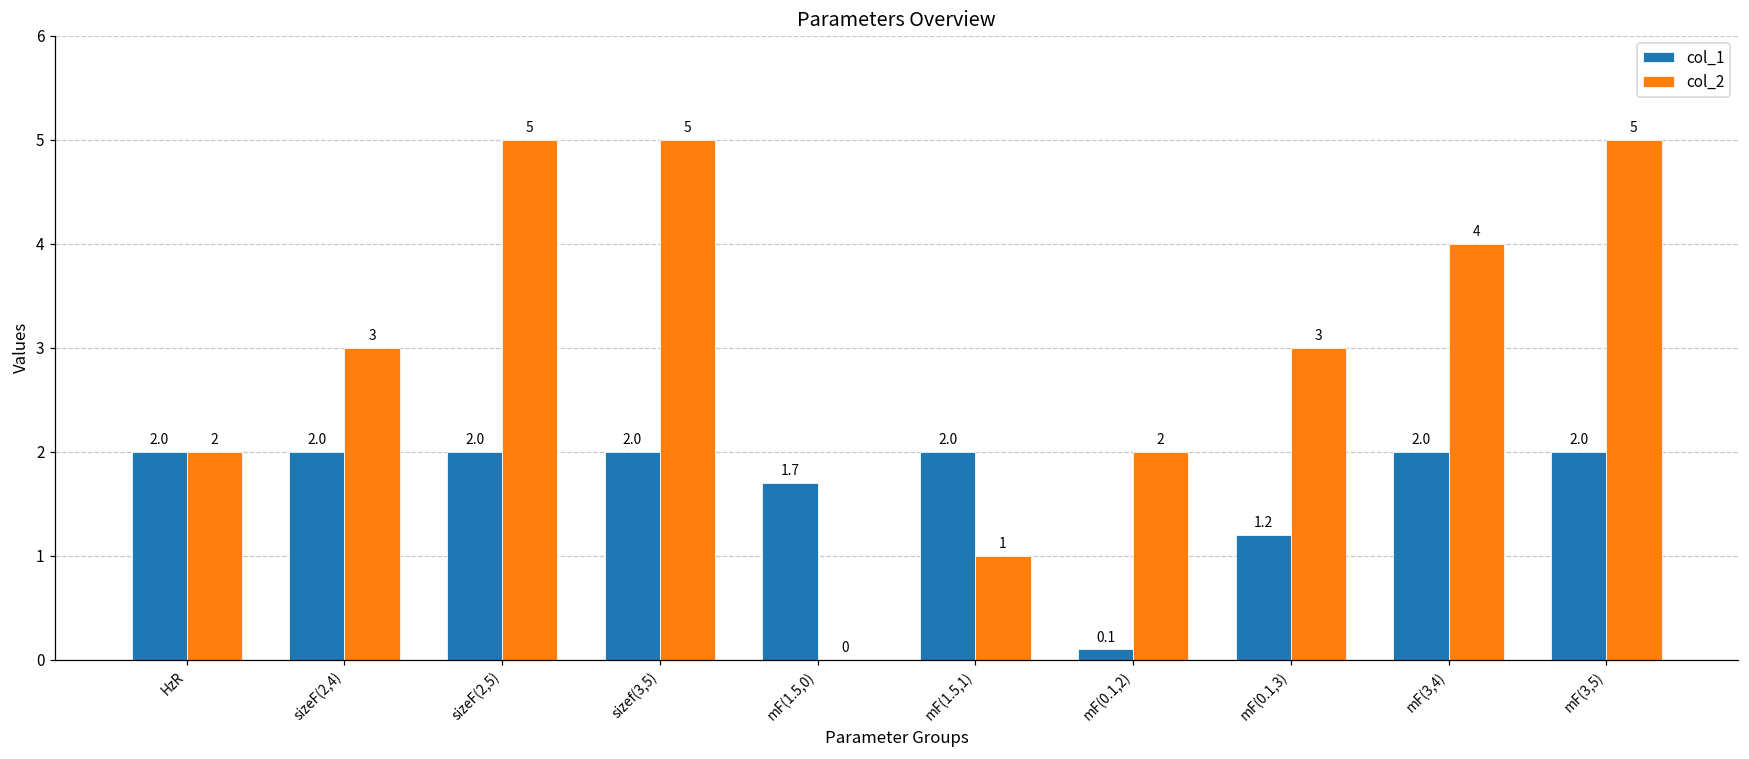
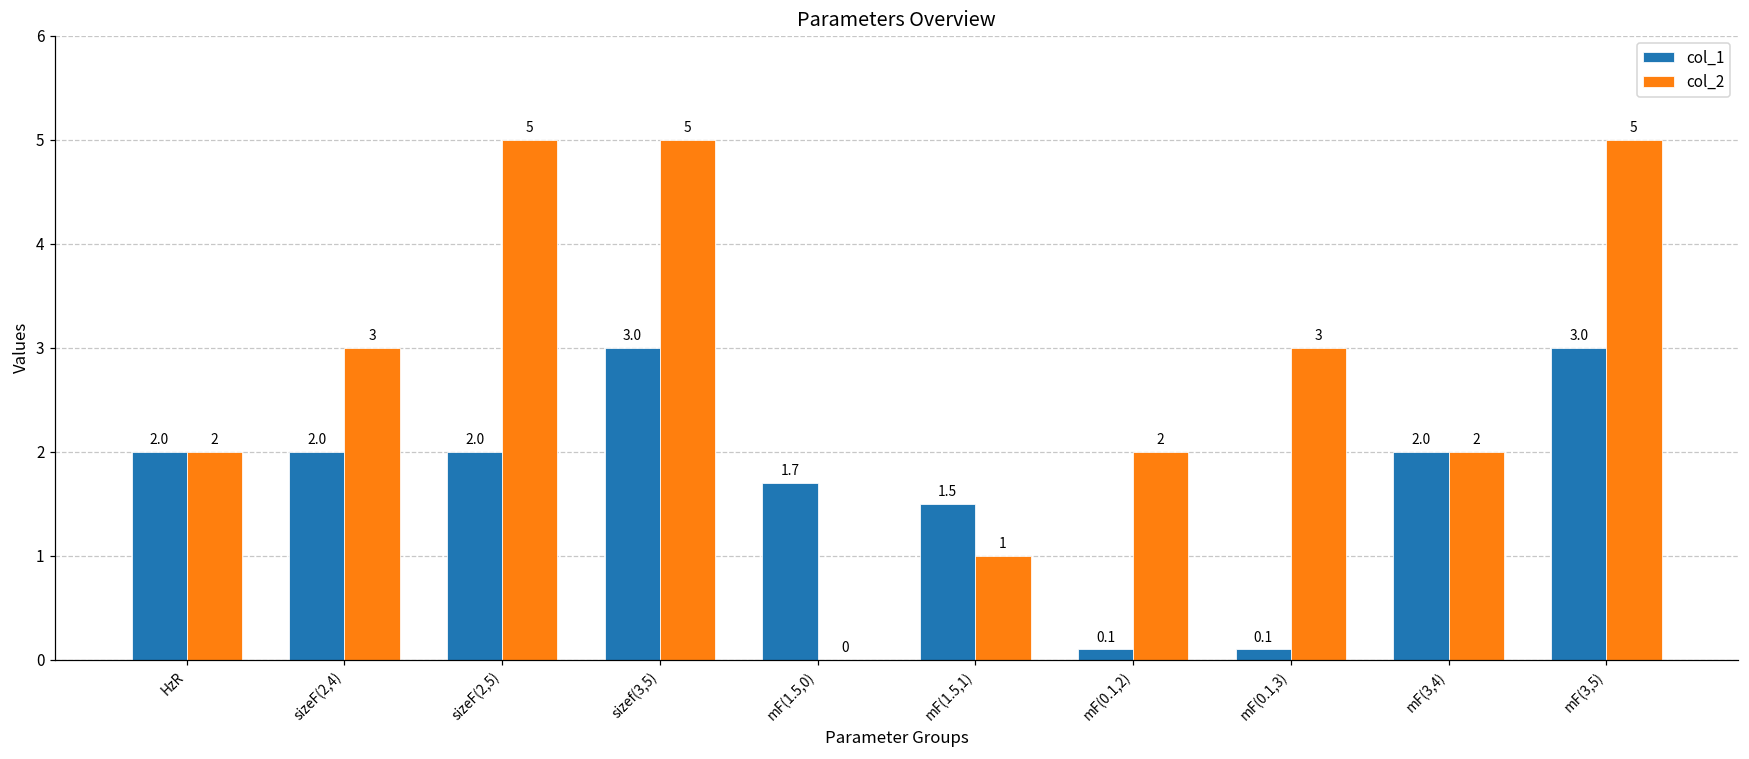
  {
    "col_1": {
      "HzR": 2.0,
      "sizeF(2,4)": 2.0,
      "sizeF(2,5)": 2.0,
-     "sizef(3,5)": 2.0,
+     "sizef(3,5)": 3.0,
      "mF(1.5,0)": 1.7,
-     "mF(1.5,1)": 2.0,
+     "mF(1.5,1)": 1.5,
      "mF(0.1,2)": 0.1,
-     "mF(0.1,3)": 1.2,
+     "mF(0.1,3)": 0.1,
      "mF(3,4)": 2.0,
-     "mF(3,5)": 2.0
+     "mF(3,5)": 3.0
    },
    "col_2": {
      "HzR": 2,
      "sizeF(2,4)": 3,
      "sizeF(2,5)": 5,
      "sizef(3,5)": 5,
      "mF(1.5,0)": 0,
      "mF(1.5,1)": 1,
      "mF(0.1,2)": 2,
      "mF(0.1,3)": 3,
-     "mF(3,4)": 4,
+     "mF(3,4)": 2,
      "mF(3,5)": 5
    }
  }
